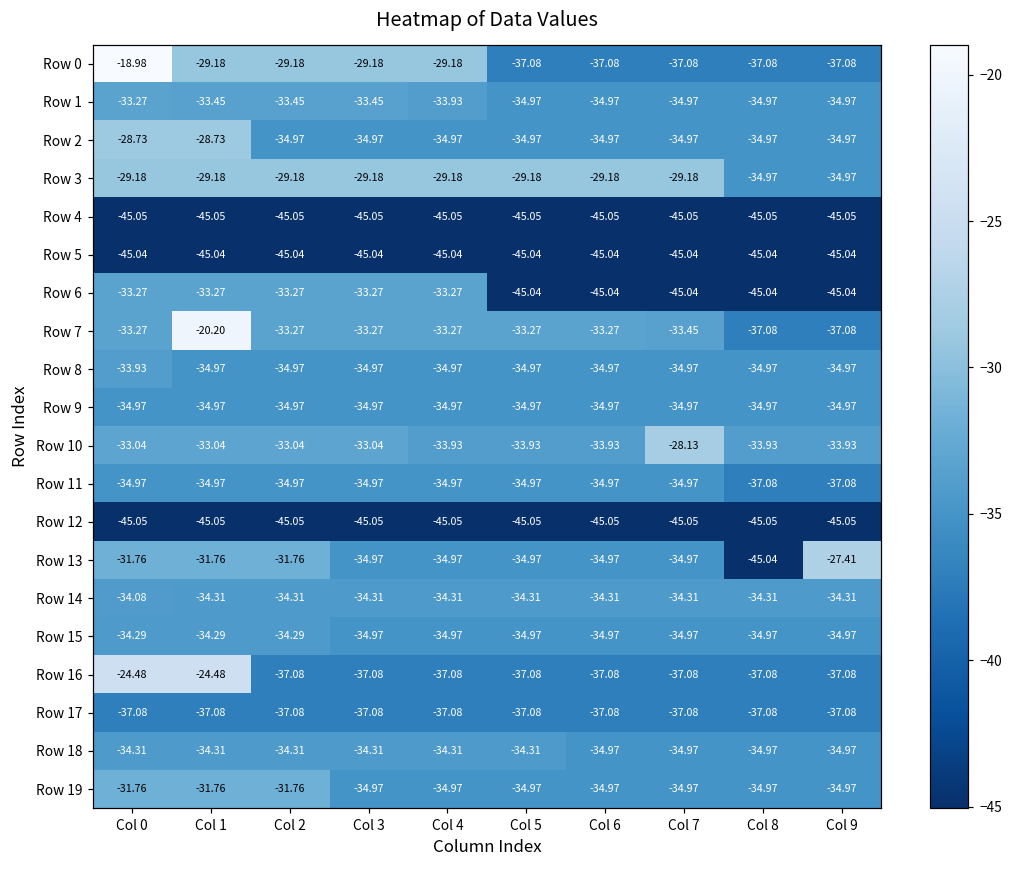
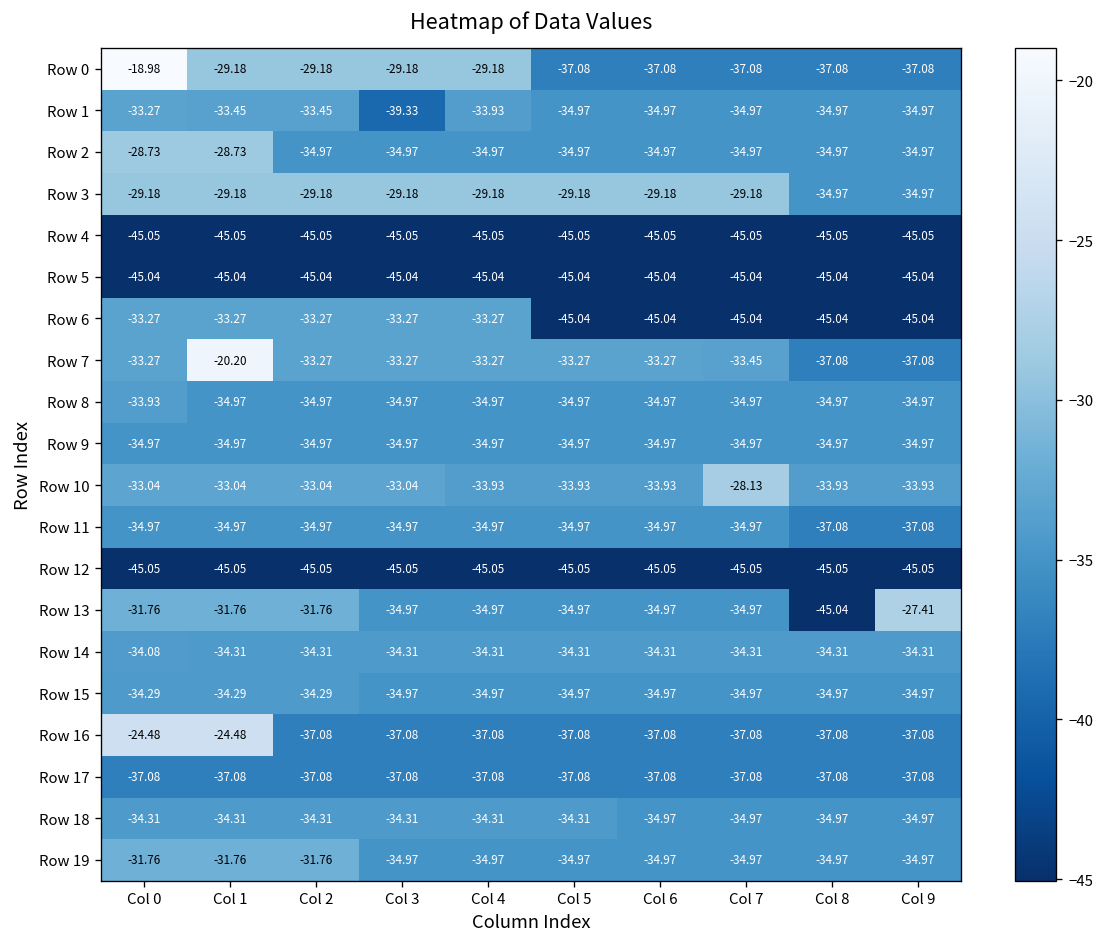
  {
    "Row 0": {
      "Col 0": -18.98,
      "Col 1": -29.18,
      "Col 2": -29.18,
      "Col 3": -29.18,
      "Col 4": -29.18,
      "Col 5": -37.08,
      "Col 6": -37.08,
      "Col 7": -37.08,
      "Col 8": -37.08,
      "Col 9": -37.08
    },
    "Row 1": {
      "Col 0": -33.27,
      "Col 1": -33.45,
      "Col 2": -33.45,
-     "Col 3": -33.45,
+     "Col 3": -39.33,
      "Col 4": -33.93,
      "Col 5": -34.97,
      "Col 6": -34.97,
      "Col 7": -34.97,
      "Col 8": -34.97,
      "Col 9": -34.97
    },
    "Row 2": {
      "Col 0": -28.73,
      "Col 1": -28.73,
      "Col 2": -34.97,
      "Col 3": -34.97,
      "Col 4": -34.97,
      "Col 5": -34.97,
      "Col 6": -34.97,
      "Col 7": -34.97,
      "Col 8": -34.97,
      "Col 9": -34.97
    },
    "Row 3": {
      "Col 0": -29.18,
      "Col 1": -29.18,
      "Col 2": -29.18,
      "Col 3": -29.18,
      "Col 4": -29.18,
      "Col 5": -29.18,
      "Col 6": -29.18,
      "Col 7": -29.18,
      "Col 8": -34.97,
      "Col 9": -34.97
    },
    "Row 4": {
      "Col 0": -45.05,
      "Col 1": -45.05,
      "Col 2": -45.05,
      "Col 3": -45.05,
      "Col 4": -45.05,
      "Col 5": -45.05,
      "Col 6": -45.05,
      "Col 7": -45.05,
      "Col 8": -45.05,
      "Col 9": -45.05
    },
    "Row 5": {
      "Col 0": -45.04,
      "Col 1": -45.04,
      "Col 2": -45.04,
      "Col 3": -45.04,
      "Col 4": -45.04,
      "Col 5": -45.04,
      "Col 6": -45.04,
      "Col 7": -45.04,
      "Col 8": -45.04,
      "Col 9": -45.04
    },
    "Row 6": {
      "Col 0": -33.27,
      "Col 1": -33.27,
      "Col 2": -33.27,
      "Col 3": -33.27,
      "Col 4": -33.27,
      "Col 5": -45.04,
      "Col 6": -45.04,
      "Col 7": -45.04,
      "Col 8": -45.04,
      "Col 9": -45.04
    },
    "Row 7": {
      "Col 0": -33.27,
      "Col 1": -20.20,
      "Col 2": -33.27,
      "Col 3": -33.27,
      "Col 4": -33.27,
      "Col 5": -33.27,
      "Col 6": -33.27,
      "Col 7": -33.45,
      "Col 8": -37.08,
      "Col 9": -37.08
    },
    "Row 8": {
      "Col 0": -33.93,
      "Col 1": -34.97,
      "Col 2": -34.97,
      "Col 3": -34.97,
      "Col 4": -34.97,
      "Col 5": -34.97,
      "Col 6": -34.97,
      "Col 7": -34.97,
      "Col 8": -34.97,
      "Col 9": -34.97
    },
    "Row 9": {
      "Col 0": -34.97,
      "Col 1": -34.97,
      "Col 2": -34.97,
      "Col 3": -34.97,
      "Col 4": -34.97,
      "Col 5": -34.97,
      "Col 6": -34.97,
      "Col 7": -34.97,
      "Col 8": -34.97,
      "Col 9": -34.97
    },
    "Row 10": {
      "Col 0": -33.04,
      "Col 1": -33.04,
      "Col 2": -33.04,
      "Col 3": -33.04,
      "Col 4": -33.93,
      "Col 5": -33.93,
      "Col 6": -33.93,
      "Col 7": -28.13,
      "Col 8": -33.93,
      "Col 9": -33.93
    },
    "Row 11": {
      "Col 0": -34.97,
      "Col 1": -34.97,
      "Col 2": -34.97,
      "Col 3": -34.97,
      "Col 4": -34.97,
      "Col 5": -34.97,
      "Col 6": -34.97,
      "Col 7": -34.97,
      "Col 8": -37.08,
      "Col 9": -37.08
    },
    "Row 12": {
      "Col 0": -45.05,
      "Col 1": -45.05,
      "Col 2": -45.05,
      "Col 3": -45.05,
      "Col 4": -45.05,
      "Col 5": -45.05,
      "Col 6": -45.05,
      "Col 7": -45.05,
      "Col 8": -45.05,
      "Col 9": -45.05
    },
    "Row 13": {
      "Col 0": -31.76,
      "Col 1": -31.76,
      "Col 2": -31.76,
      "Col 3": -34.97,
      "Col 4": -34.97,
      "Col 5": -34.97,
      "Col 6": -34.97,
      "Col 7": -34.97,
      "Col 8": -45.04,
      "Col 9": -27.41
    },
    "Row 14": {
      "Col 0": -34.08,
      "Col 1": -34.31,
      "Col 2": -34.31,
      "Col 3": -34.31,
      "Col 4": -34.31,
      "Col 5": -34.31,
      "Col 6": -34.31,
      "Col 7": -34.31,
      "Col 8": -34.31,
      "Col 9": -34.31
    },
    "Row 15": {
      "Col 0": -34.29,
      "Col 1": -34.29,
      "Col 2": -34.29,
      "Col 3": -34.97,
      "Col 4": -34.97,
      "Col 5": -34.97,
      "Col 6": -34.97,
      "Col 7": -34.97,
      "Col 8": -34.97,
      "Col 9": -34.97
    },
    "Row 16": {
      "Col 0": -24.48,
      "Col 1": -24.48,
      "Col 2": -37.08,
      "Col 3": -37.08,
      "Col 4": -37.08,
      "Col 5": -37.08,
      "Col 6": -37.08,
      "Col 7": -37.08,
      "Col 8": -37.08,
      "Col 9": -37.08
    },
    "Row 17": {
      "Col 0": -37.08,
      "Col 1": -37.08,
      "Col 2": -37.08,
      "Col 3": -37.08,
      "Col 4": -37.08,
      "Col 5": -37.08,
      "Col 6": -37.08,
      "Col 7": -37.08,
      "Col 8": -37.08,
      "Col 9": -37.08
    },
    "Row 18": {
      "Col 0": -34.31,
      "Col 1": -34.31,
      "Col 2": -34.31,
      "Col 3": -34.31,
      "Col 4": -34.31,
      "Col 5": -34.31,
      "Col 6": -34.97,
      "Col 7": -34.97,
      "Col 8": -34.97,
      "Col 9": -34.97
    },
    "Row 19": {
      "Col 0": -31.76,
      "Col 1": -31.76,
      "Col 2": -31.76,
      "Col 3": -34.97,
      "Col 4": -34.97,
      "Col 5": -34.97,
      "Col 6": -34.97,
      "Col 7": -34.97,
      "Col 8": -34.97,
      "Col 9": -34.97
    }
  }
